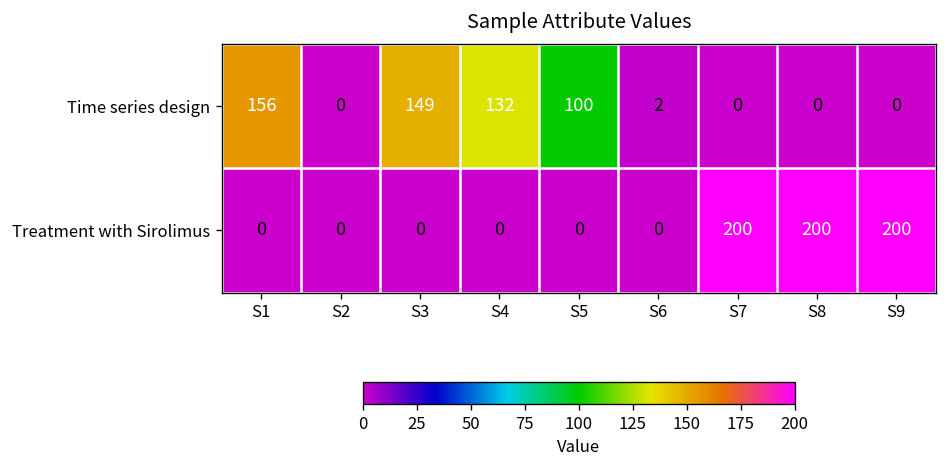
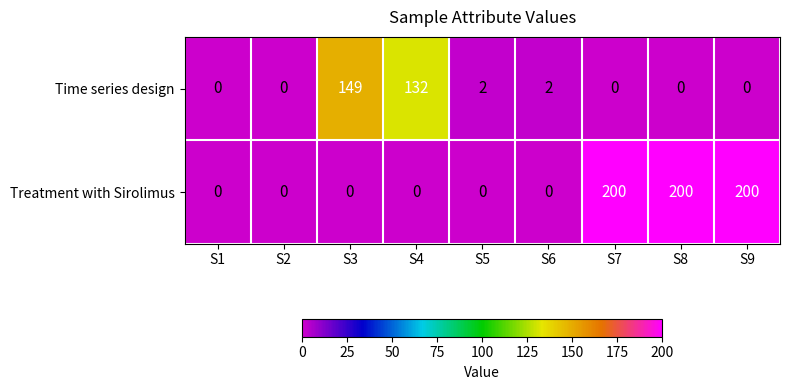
  {
    "Time series design": {
-     "S1": 156,
+     "S1": 0,
      "S2": 0,
      "S3": 149,
      "S4": 132,
-     "S5": 100,
+     "S5": 2,
      "S6": 2,
      "S7": 0,
      "S8": 0,
      "S9": 0
    },
    "Treatment with Sirolimus": {
      "S1": 0,
      "S2": 0,
      "S3": 0,
      "S4": 0,
      "S5": 0,
      "S6": 0,
      "S7": 200,
      "S8": 200,
      "S9": 200
    }
  }
